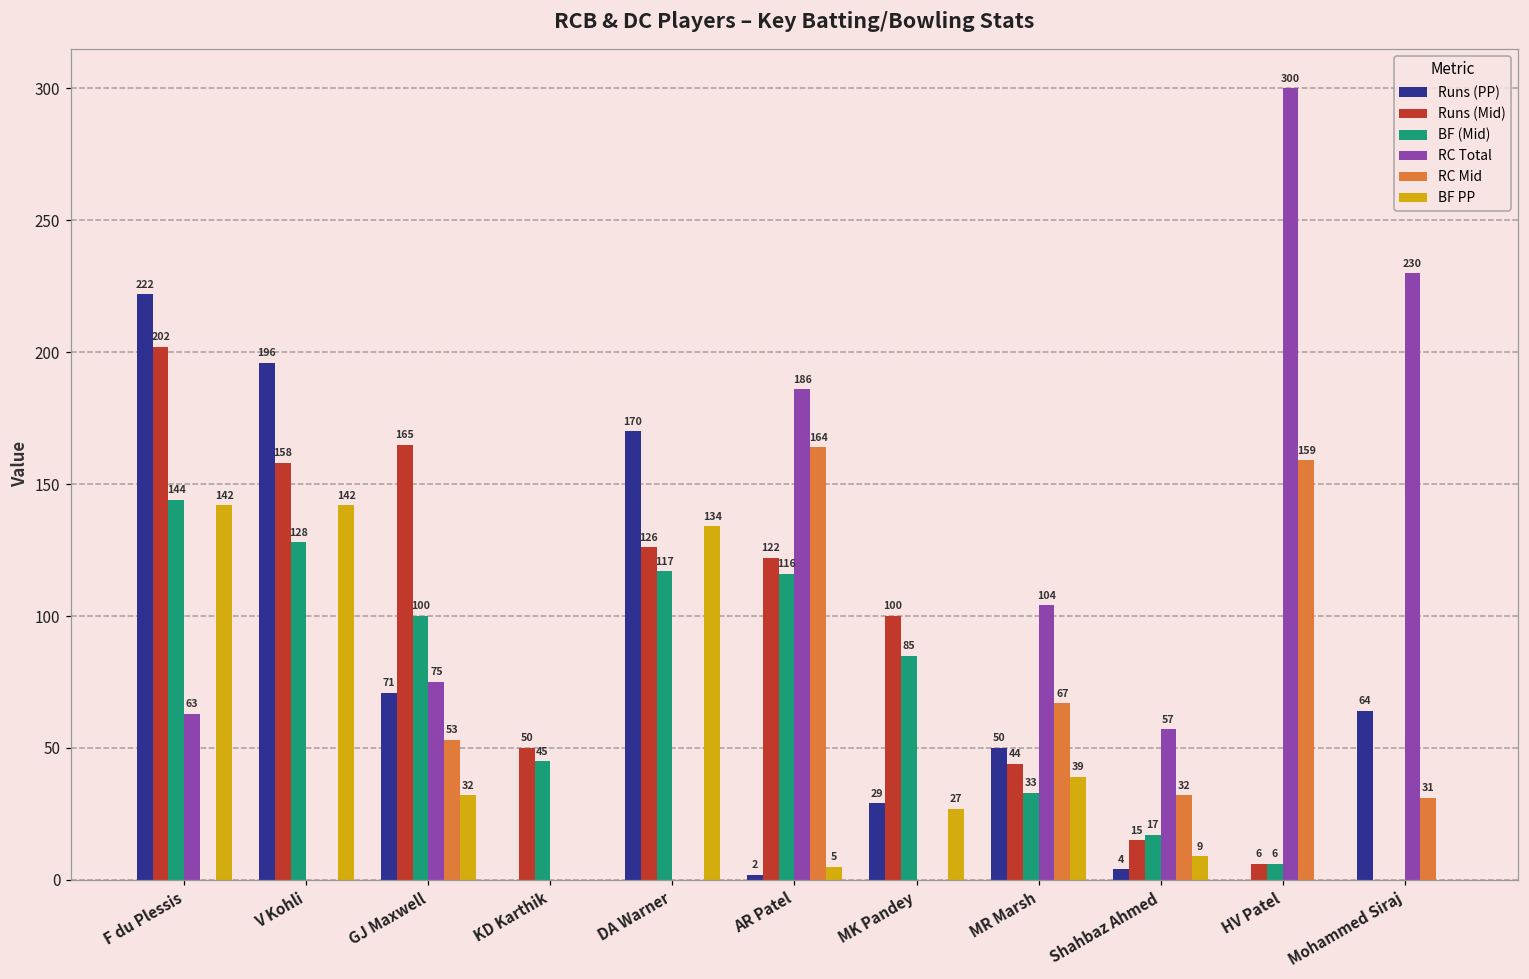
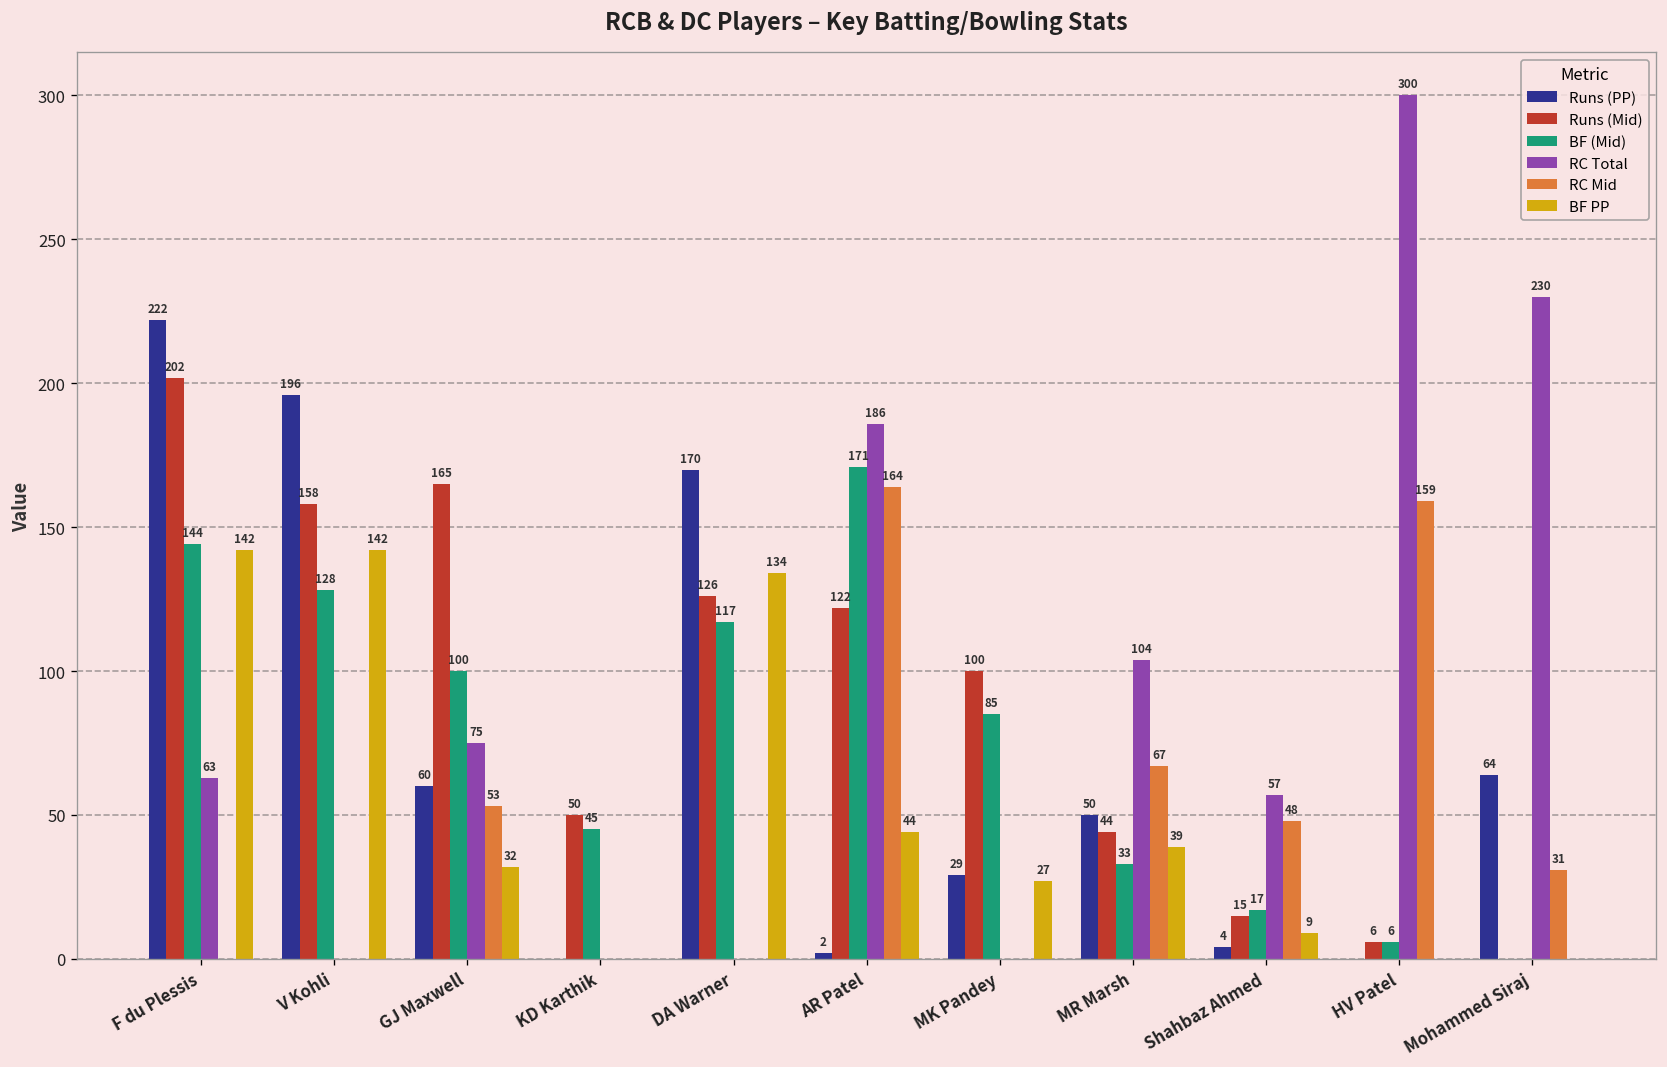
  {
    "Runs (PP)": {
      "F du Plessis": 222,
      "V Kohli": 196,
-     "GJ Maxwell": 71,
+     "GJ Maxwell": 60,
      "DA Warner": 170,
      "AR Patel": 2,
      "MK Pandey": 29,
      "MR Marsh": 50,
      "Shahbaz Ahmed": 4,
      "Mohammed Siraj": 64
    },
    "Runs (Mid)": {
      "F du Plessis": 202,
      "V Kohli": 158,
      "GJ Maxwell": 165,
      "KD Karthik": 50,
      "DA Warner": 126,
      "AR Patel": 122,
      "MK Pandey": 100,
      "MR Marsh": 44,
      "Shahbaz Ahmed": 15,
      "HV Patel": 6
    },
    "BF (Mid)": {
      "F du Plessis": 144,
      "V Kohli": 128,
      "GJ Maxwell": 100,
      "KD Karthik": 45,
      "DA Warner": 117,
-     "AR Patel": 116,
+     "AR Patel": 171,
      "MK Pandey": 85,
      "MR Marsh": 33,
      "Shahbaz Ahmed": 17,
      "HV Patel": 6
    },
    "RC Total": {
      "F du Plessis": 63,
      "GJ Maxwell": 75,
      "AR Patel": 186,
      "MR Marsh": 104,
      "Shahbaz Ahmed": 57,
      "HV Patel": 300,
      "Mohammed Siraj": 230
    },
    "RC Mid": {
      "GJ Maxwell": 53,
      "AR Patel": 164,
      "MR Marsh": 67,
-     "Shahbaz Ahmed": 32,
+     "Shahbaz Ahmed": 48,
      "HV Patel": 159,
      "Mohammed Siraj": 31
    },
    "BF PP": {
      "F du Plessis": 142,
      "V Kohli": 142,
      "GJ Maxwell": 32,
      "DA Warner": 134,
-     "AR Patel": 5,
+     "AR Patel": 44,
      "MK Pandey": 27,
      "MR Marsh": 39,
      "Shahbaz Ahmed": 9
    }
  }
